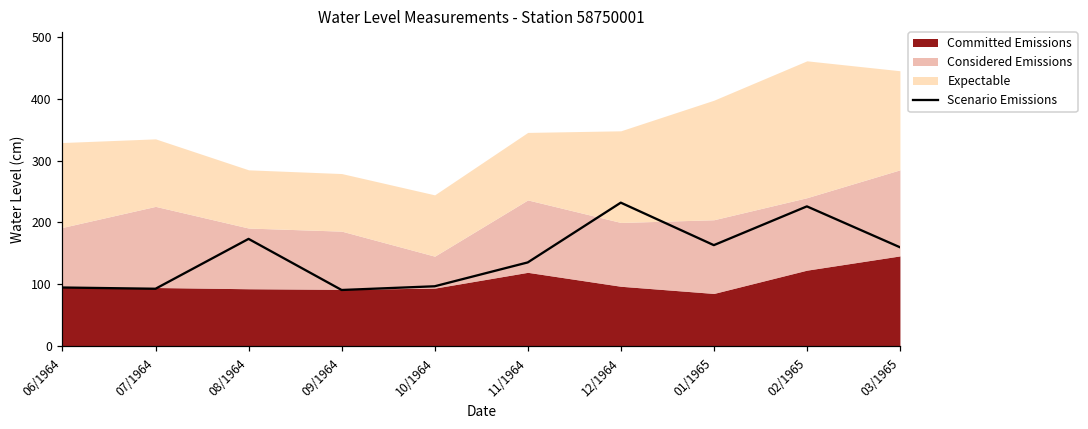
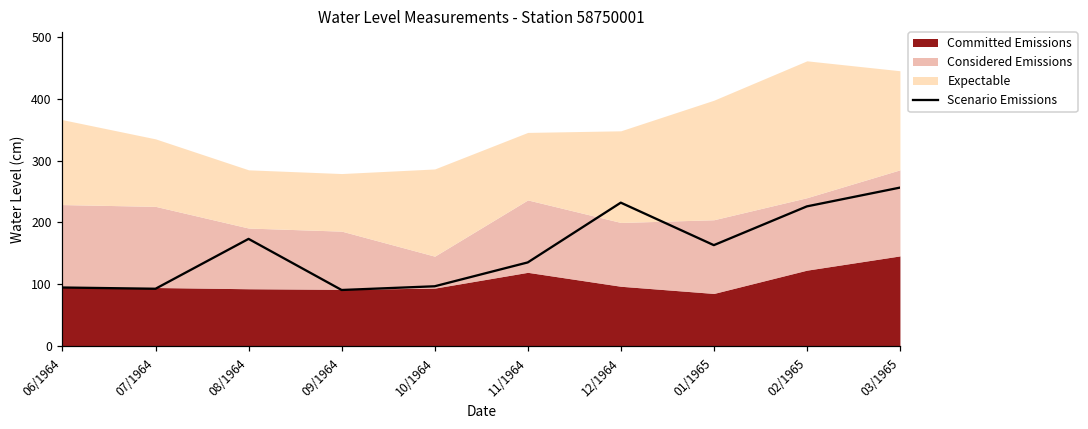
  {
    "Scenario Emissions": {
      "08/1964": 170,
      "11/1964": 140,
      "12/1964": 230,
      "01/1965": 160,
      "02/1965": 230,
-     "03/1965": 160
+     "03/1965": 260
    },
    "Committed Emissions": {
      "08/1964": 90,
      "11/1964": 120,
      "12/1964": 100,
      "01/1965": 90,
      "02/1965": 120,
      "03/1965": 150
    },
    "Considered Emissions": {
-     "06/1964": 100,
+     "06/1964": 130,
      "07/1964": 130,
      "08/1964": 100,
      "09/1964": 90,
      "10/1964": 50,
      "11/1964": 120,
      "12/1964": 100,
      "01/1965": 120,
      "02/1965": 120,
      "03/1965": 140
    },
    "Expectable": {
      "06/1964": 140,
      "07/1964": 110,
      "08/1964": 90,
      "09/1964": 90,
-     "10/1964": 100,
+     "10/1964": 140,
      "11/1964": 110,
      "12/1964": 150,
      "01/1965": 190,
      "02/1965": 220,
      "03/1965": 160
    }
  }
